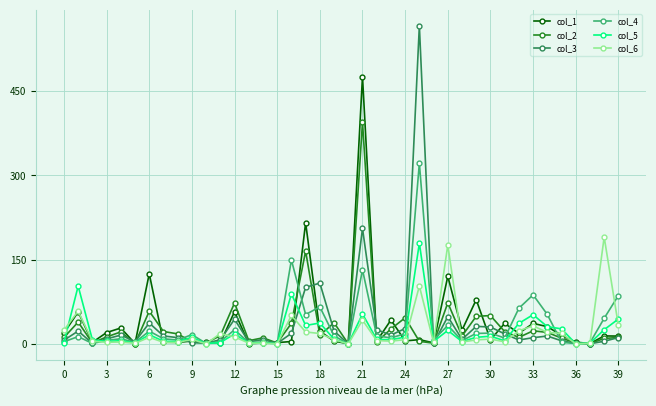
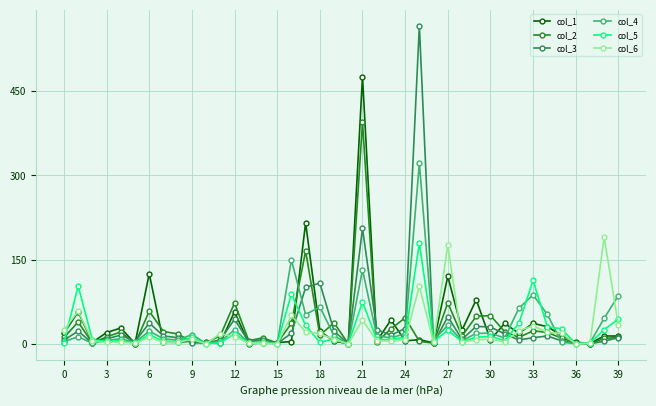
  {
    "col_1": {
      "0": 20,
      "3": 20,
      "6": 130,
      "12": 60,
      "21": 480,
      "27": 120
    },
    "col_5": {
      "6": 20,
      "12": 20,
-     "18": 40,
-     "21": 50,
+     "18": 0,
+     "21": 70,
      "24": 10,
      "27": 20,
      "30": 10,
-     "33": 50,
+     "33": 110,
      "39": 40
    },
    "col_6": {
      "0": 20,
      "6": 10,
      "12": 10,
      "21": 40,
      "27": 180,
      "39": 30
    }
  }
